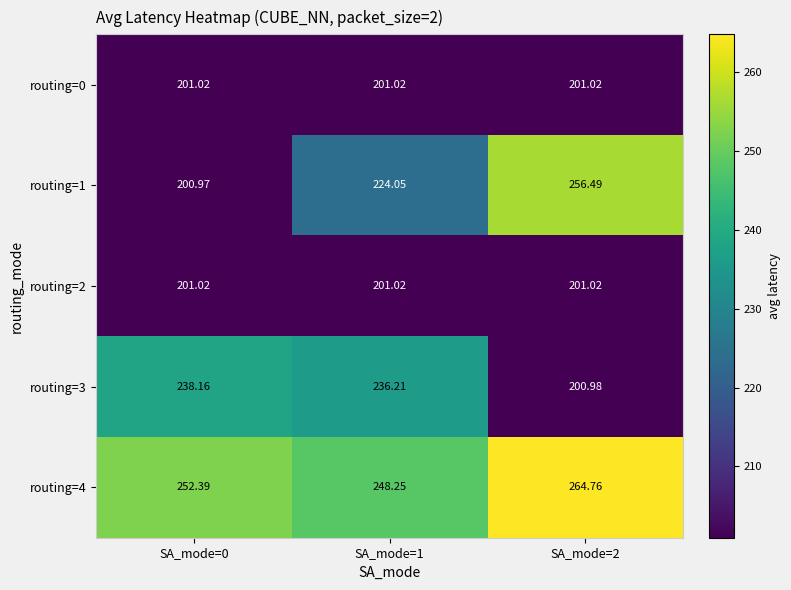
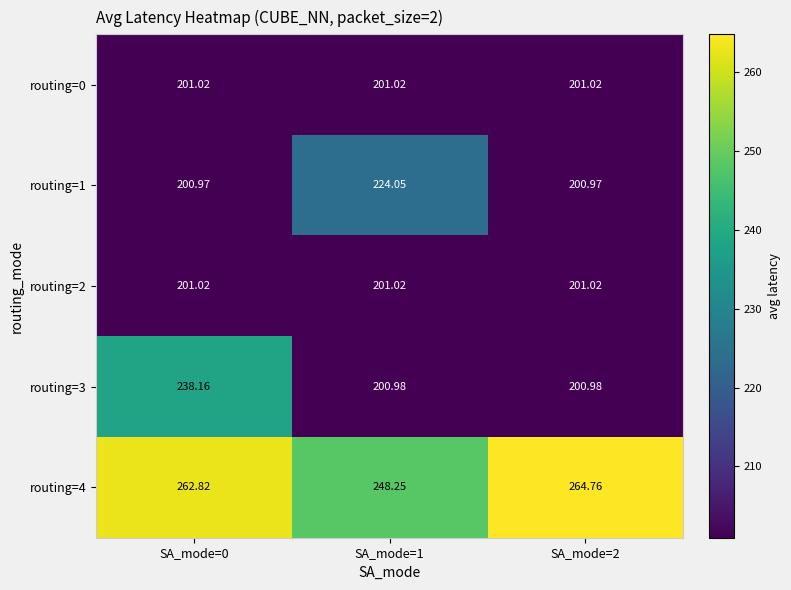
  {
    "routing=0": {
      "SA_mode=0": 201.02,
      "SA_mode=1": 201.02,
      "SA_mode=2": 201.02
    },
    "routing=1": {
      "SA_mode=0": 200.97,
      "SA_mode=1": 224.05,
-     "SA_mode=2": 256.49
+     "SA_mode=2": 200.97
    },
    "routing=2": {
      "SA_mode=0": 201.02,
      "SA_mode=1": 201.02,
      "SA_mode=2": 201.02
    },
    "routing=3": {
      "SA_mode=0": 238.16,
-     "SA_mode=1": 236.21,
+     "SA_mode=1": 200.98,
      "SA_mode=2": 200.98
    },
    "routing=4": {
-     "SA_mode=0": 252.39,
+     "SA_mode=0": 262.82,
      "SA_mode=1": 248.25,
      "SA_mode=2": 264.76
    }
  }
